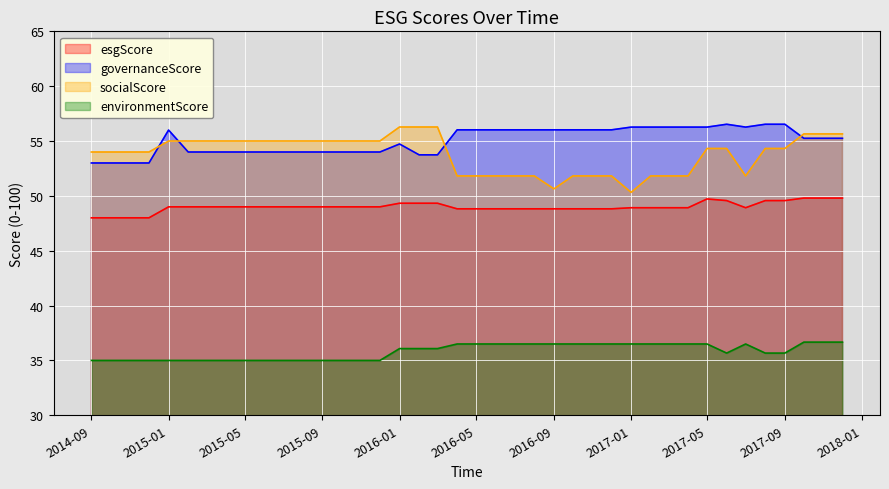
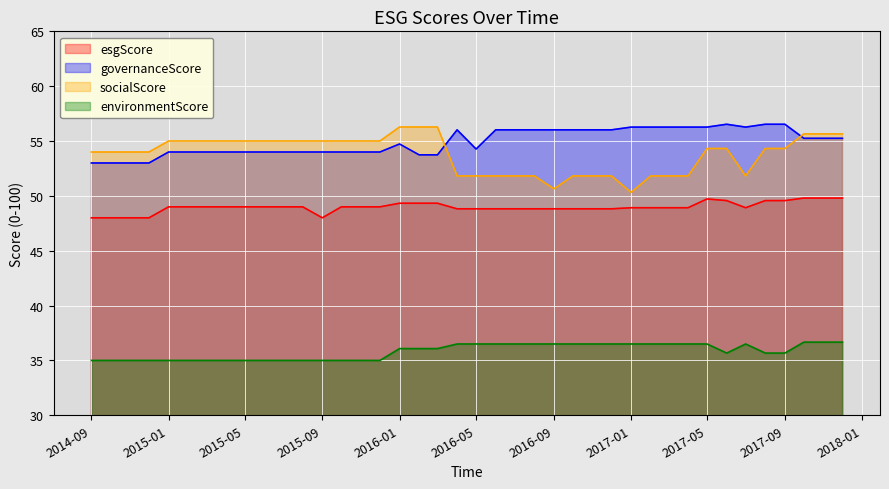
  {
    "esgScore": {
      "2014-09": 48,
      "2015-01": 49,
      "2015-05": 49,
-     "2015-09": 49,
+     "2015-09": 48,
      "2016-01": 49.3,
      "2016-05": 49,
      "2016-09": 49,
      "2017-01": 49,
      "2017-05": 49.7,
      "2017-09": 49.6
    },
    "governanceScore": {
      "2014-09": 53.0,
-     "2015-01": 56,
+     "2015-01": 54,
      "2015-05": 54.0,
      "2015-09": 54.0,
      "2016-01": 54.7,
-     "2016-05": 56.0,
+     "2016-05": 54.3,
      "2016-09": 56.0,
      "2017-01": 56.3,
      "2017-05": 56.3,
      "2017-09": 56.5
    },
    "socialScore": {
      "2014-09": 54.0,
      "2015-01": 55.0,
      "2015-05": 55.0,
      "2015-09": 55.0,
      "2016-01": 56.3,
      "2016-05": 51.8,
      "2016-09": 50.6,
      "2017-01": 50.3,
      "2017-05": 54.3,
      "2017-09": 54.3
    },
    "environmentScore": {
      "2014-09": 35.0,
      "2015-01": 35.0,
      "2015-05": 35.0,
      "2015-09": 35.0,
      "2016-01": 36.1,
      "2016-05": 36.5,
      "2016-09": 36.5,
      "2017-01": 36.5,
      "2017-05": 36.5,
      "2017-09": 35.7
    }
  }
